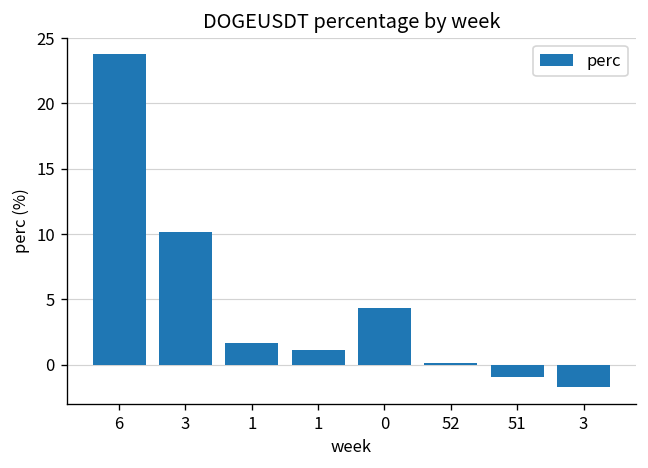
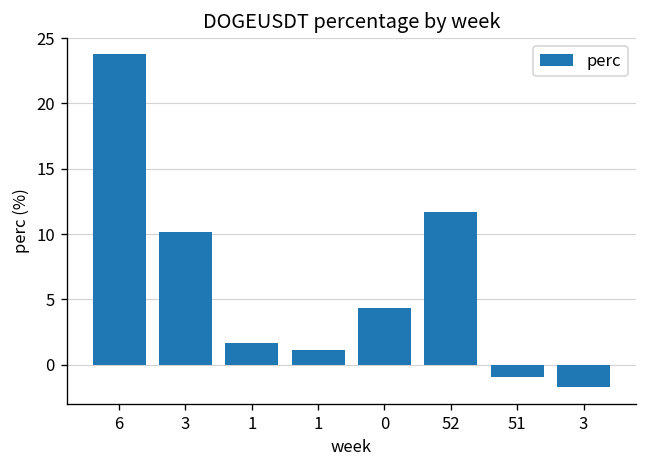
  {
    "6": 23.8,
    "0": 4.3,
-   "52": 0.1,
+   "52": 11.7,
    "51": -0.9
  }
